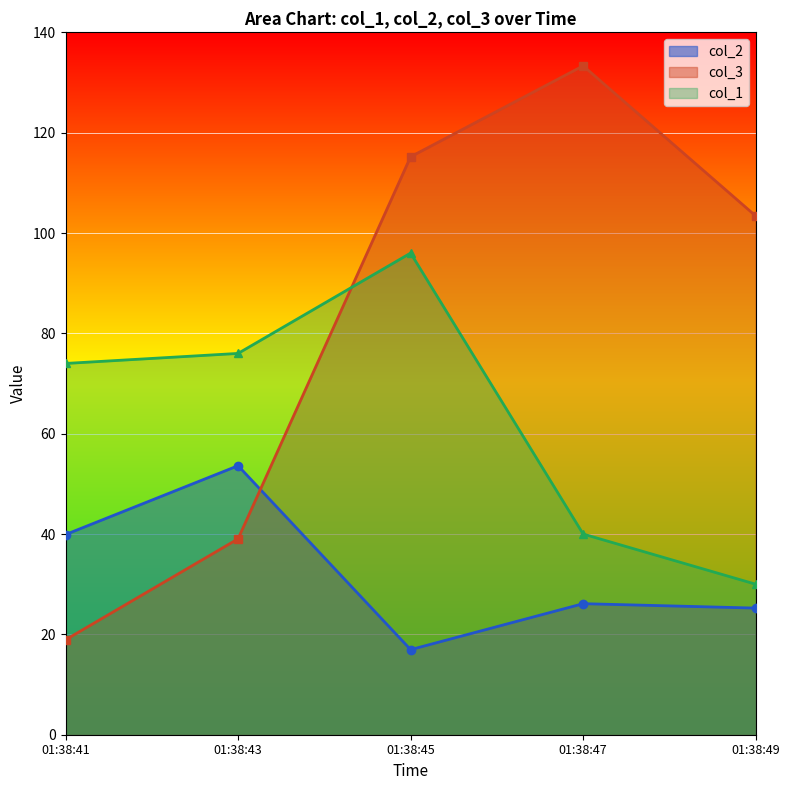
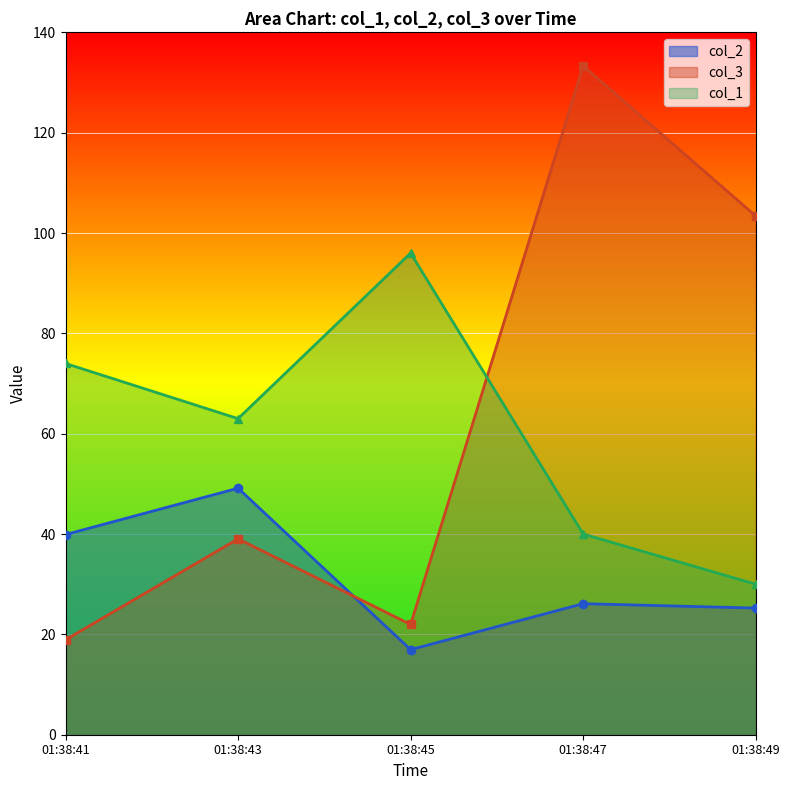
  {
    "col_2": {
      "01:38:41": 40,
-     "01:38:43": 54,
+     "01:38:43": 49,
      "01:38:45": 17,
      "01:38:47": 26,
      "01:38:49": 25
    },
    "col_3": {
      "01:38:41": 19,
      "01:38:43": 39,
-     "01:38:45": 115,
+     "01:38:45": 22,
      "01:38:47": 133,
      "01:38:49": 103
    },
    "col_1": {
      "01:38:41": 74,
-     "01:38:43": 76,
+     "01:38:43": 63,
      "01:38:45": 96,
      "01:38:47": 40,
      "01:38:49": 30
    }
  }
